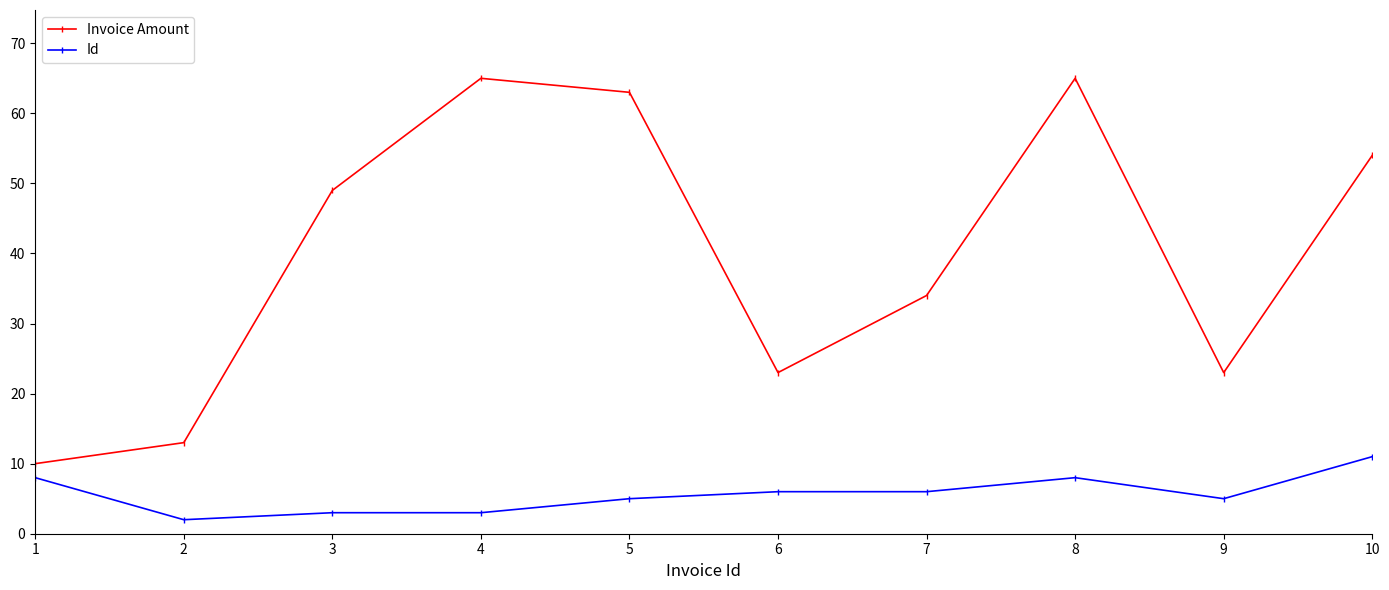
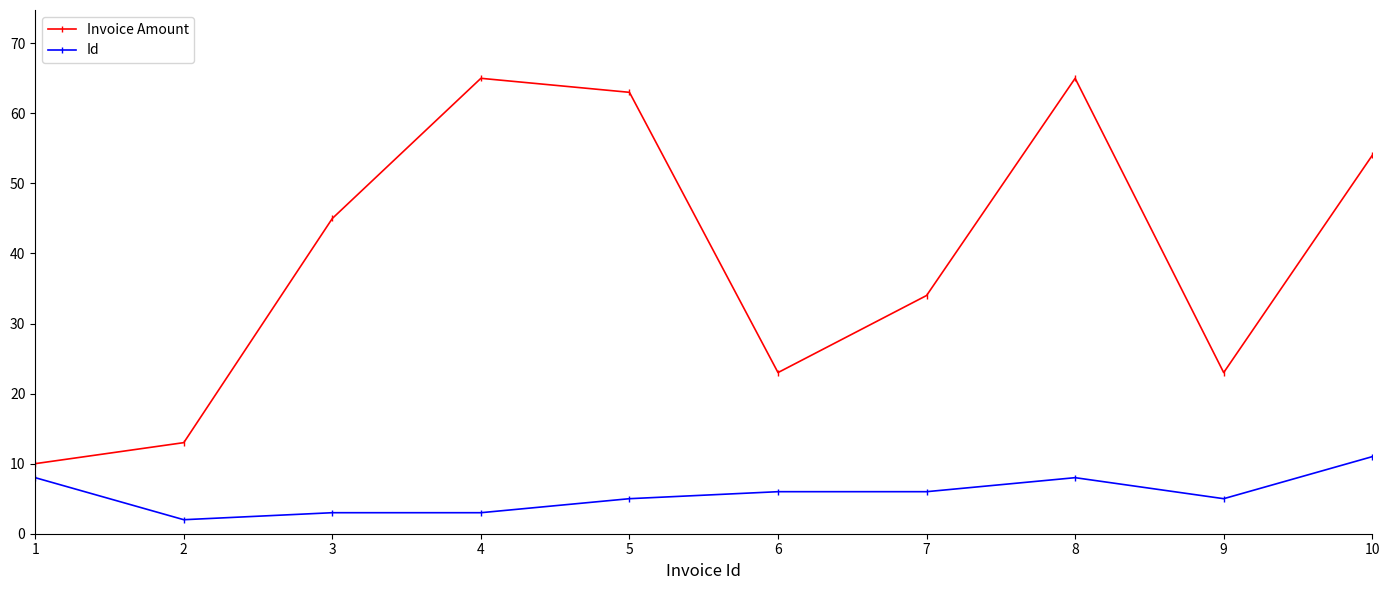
  {
    "Invoice Amount": {
      "1": 10,
      "2": 13,
-     "3": 49,
+     "3": 45,
      "4": 65,
      "5": 63,
      "6": 23,
      "7": 34,
      "8": 65,
      "9": 23,
      "10": 54
    },
    "Id": {
      "1": 8,
      "2": 2,
      "3": 3,
      "4": 3,
      "5": 5,
      "6": 6,
      "7": 6,
      "8": 8,
      "9": 5,
      "10": 11
    }
  }
